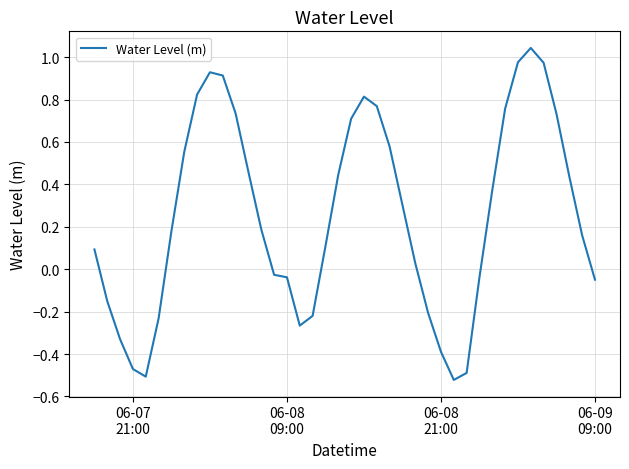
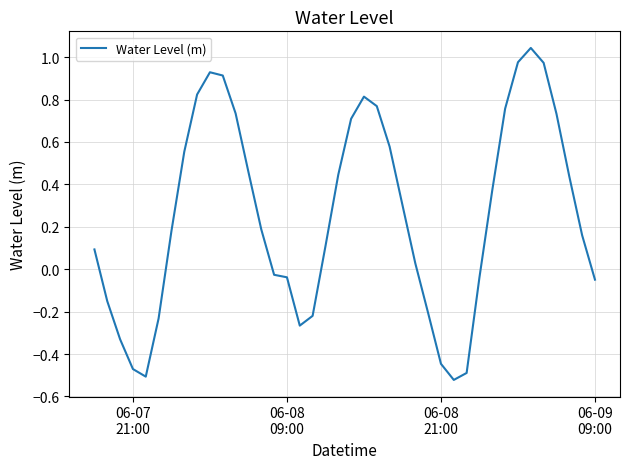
  {
    "06-07 21:00": -0.47,
    "06-08 09:00": -0.04,
-   "06-08 21:00": -0.39,
+   "06-08 21:00": -0.45,
    "06-09 09:00": -0.05
  }
